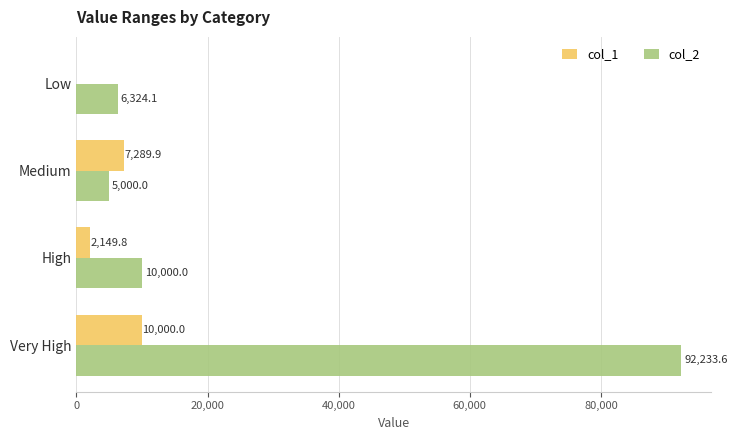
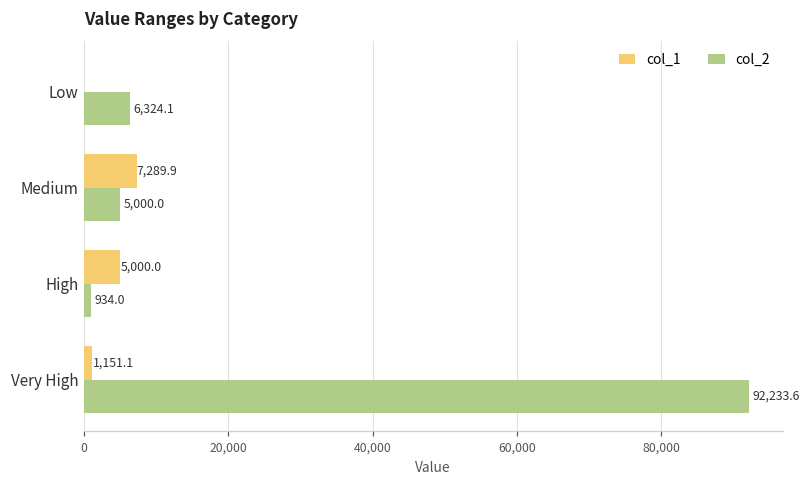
  {
    "col_1": {
      "Medium": "7,289.9",
-     "High": "2,149.8",
-     "Very High": "10,000.0"
+     "High": "5,000.0",
+     "Very High": "1,151.1"
    },
    "col_2": {
      "Low": "6,324.1",
      "Medium": "5,000.0",
-     "High": "10,000.0",
+     "High": "934.0",
      "Very High": "92,233.6"
    }
  }
